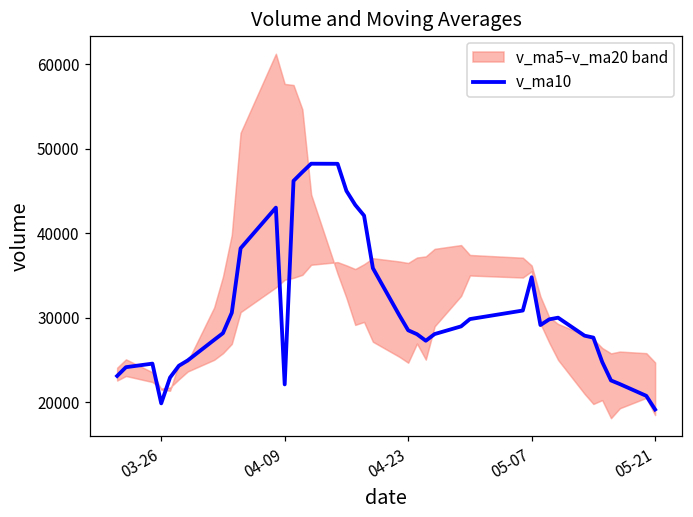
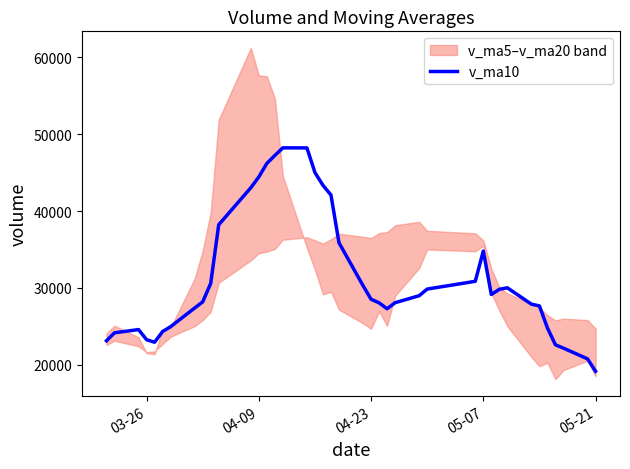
  {
    "v_ma10": {
-     "03-26": 20000,
-     "04-09": 22000,
+     "03-26": 23000,
+     "04-09": 44000,
      "04-23": 29000,
      "05-07": 35000,
      "05-21": 19000
    }
  }
